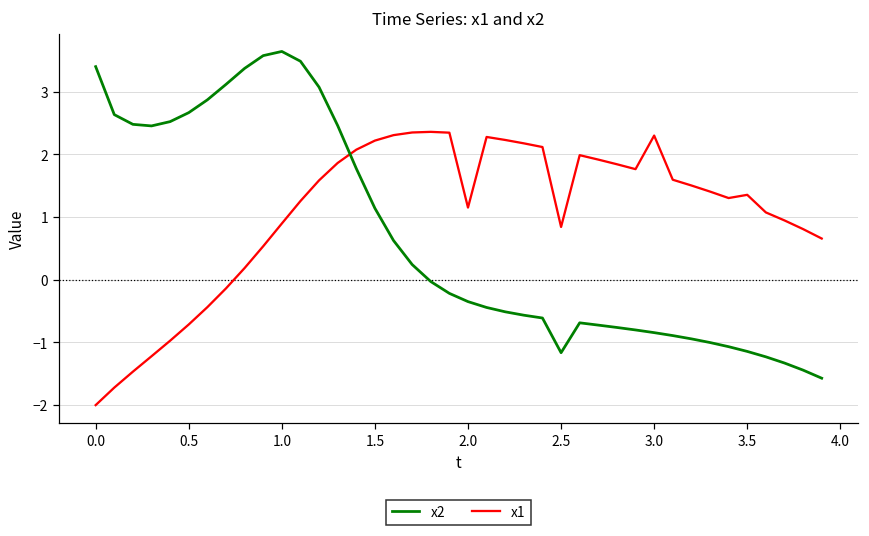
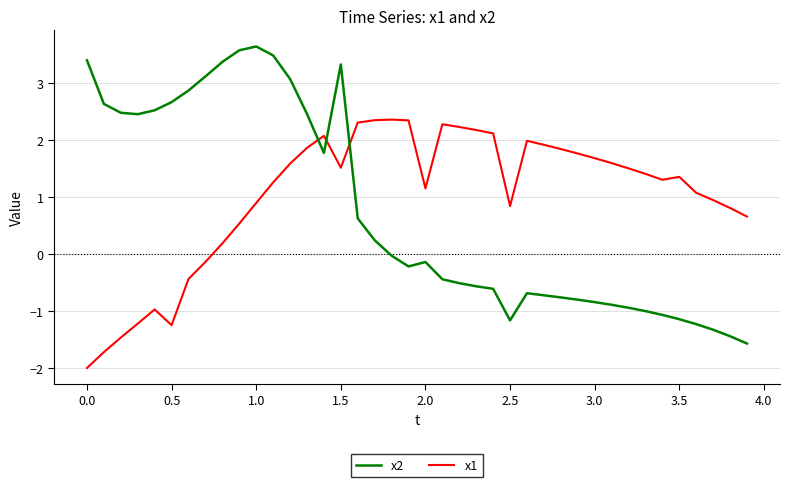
  {
    "x2": {
      "0.0": 3.4,
      "0.5": 2.7,
      "1.0": 3.6,
-     "1.5": 1.1,
-     "2.0": -0.3,
+     "1.5": 3.3,
+     "2.0": -0.1,
      "2.5": -1.2,
      "3.0": -0.8,
      "3.5": -1.1
    },
    "x1": {
      "0.0": -2.0,
-     "0.5": -0.7,
+     "0.5": -1.2,
      "1.0": 0.9,
-     "1.5": 2.2,
+     "1.5": 1.5,
      "2.0": 1.2,
      "2.5": 0.8,
-     "3.0": 2.3,
+     "3.0": 1.7,
      "3.5": 1.4
    }
  }
